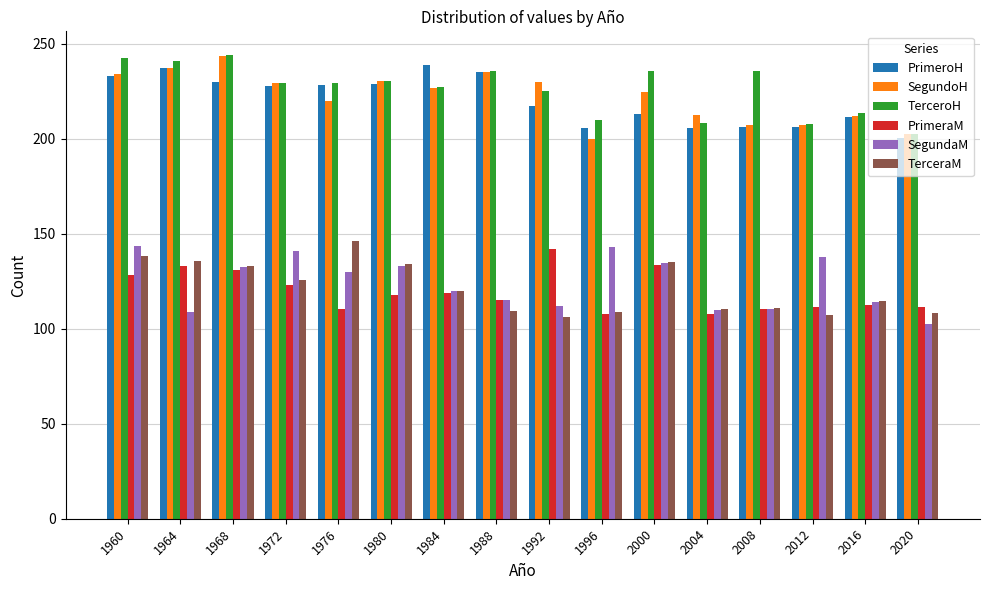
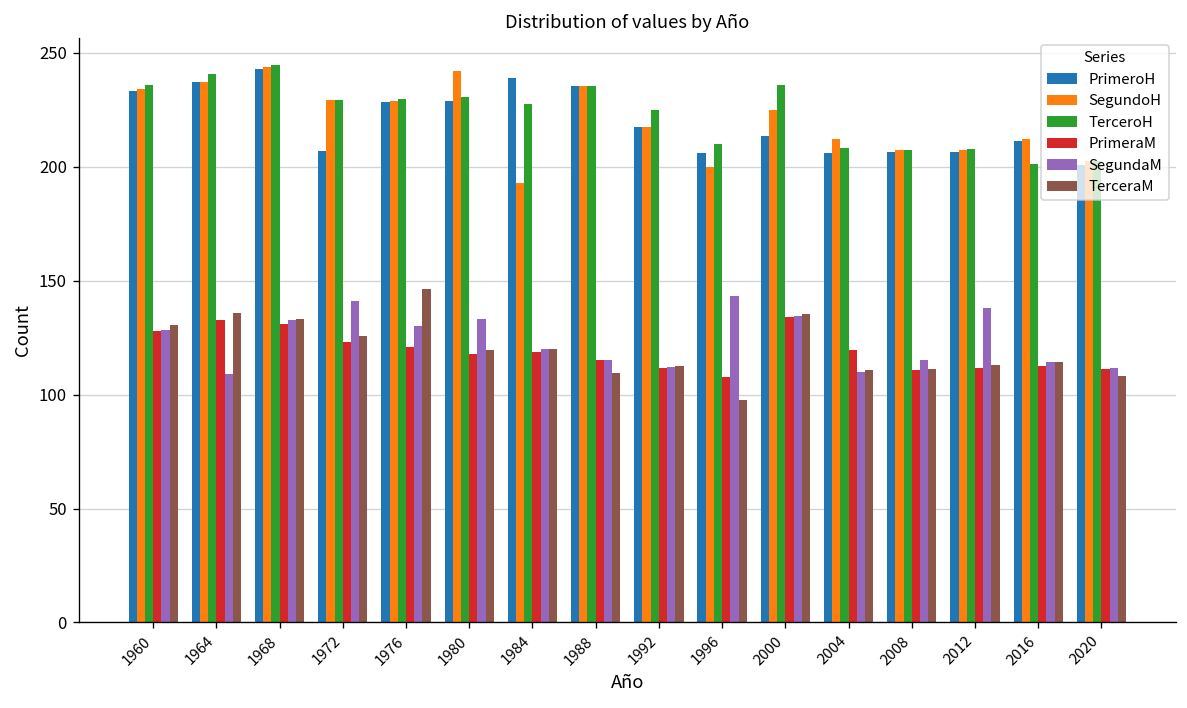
  {
    "PrimeroH": {
      "1960": 233,
      "1964": 237,
-     "1968": 230,
-     "1972": 228,
+     "1968": 243,
+     "1972": 207,
      "1976": 228,
      "1980": 229,
      "1984": 239,
      "1988": 235,
      "1992": 217,
      "1996": 206,
      "2000": 213,
      "2004": 206,
      "2008": 206,
      "2012": 206,
      "2016": 211
    },
    "SegundoH": {
      "1960": 234,
      "1964": 237,
      "1968": 244,
      "1972": 229,
-     "1976": 220,
-     "1980": 230,
-     "1984": 227,
+     "1976": 229,
+     "1980": 242,
+     "1984": 193,
      "1988": 235,
-     "1992": 230,
+     "1992": 218,
      "1996": 200,
      "2000": 225,
      "2004": 212,
      "2008": 207,
      "2012": 207,
      "2016": 212
    },
    "TerceroH": {
-     "1960": 243,
+     "1960": 236,
      "1964": 241,
      "1968": 244,
      "1972": 229,
      "1976": 230,
      "1980": 230,
      "1984": 227,
      "1988": 236,
      "1992": 225,
      "1996": 210,
      "2000": 236,
      "2004": 208,
-     "2008": 236,
+     "2008": 207,
      "2012": 208,
-     "2016": 213
+     "2016": 201
    },
    "PrimeraM": {
      "1960": 128,
      "1964": 133,
      "1968": 131,
      "1972": 123,
-     "1976": 111,
+     "1976": 121,
      "1980": 118,
      "1984": 119,
      "1988": 115,
-     "1992": 142,
+     "1992": 112,
      "1996": 108,
      "2000": 134,
-     "2004": 108,
+     "2004": 120,
      "2008": 111,
      "2012": 111,
      "2016": 112,
      "2020": 111
    },
    "SegundaM": {
-     "1960": 144,
+     "1960": 128,
      "1964": 109,
      "1968": 133,
      "1972": 141,
      "1976": 130,
      "1980": 133,
      "1984": 120,
      "1988": 115,
      "1992": 112,
      "1996": 143,
      "2000": 135,
      "2004": 110,
-     "2008": 111,
+     "2008": 115,
      "2012": 138,
      "2016": 114,
-     "2020": 103
+     "2020": 112
    },
    "TerceraM": {
-     "1960": 138,
+     "1960": 130,
      "1964": 136,
      "1968": 133,
      "1972": 126,
      "1976": 146,
-     "1980": 134,
+     "1980": 120,
      "1984": 120,
      "1988": 109,
-     "1992": 106,
-     "1996": 109,
+     "1992": 112,
+     "1996": 98,
      "2000": 135,
      "2004": 111,
      "2008": 111,
-     "2012": 107,
+     "2012": 113,
      "2016": 114,
      "2020": 108
    }
  }
